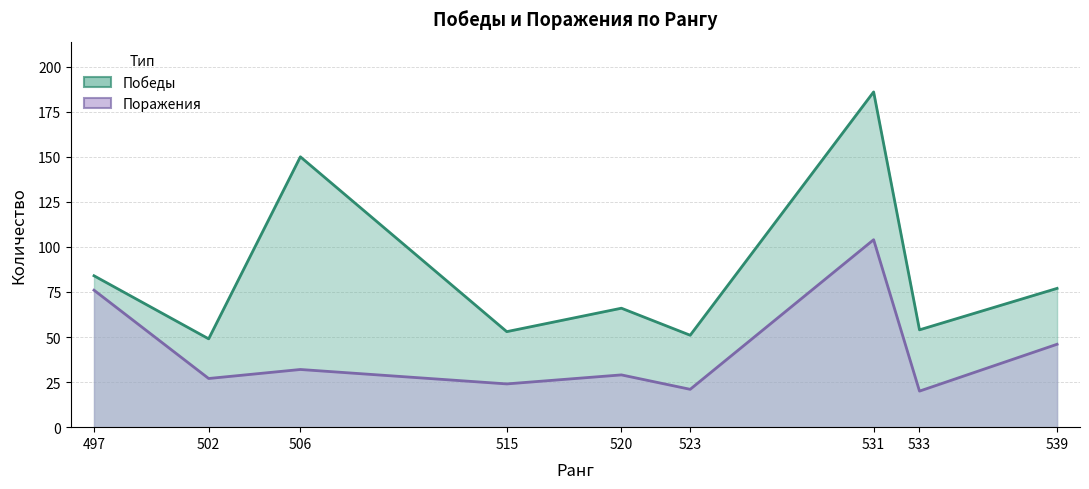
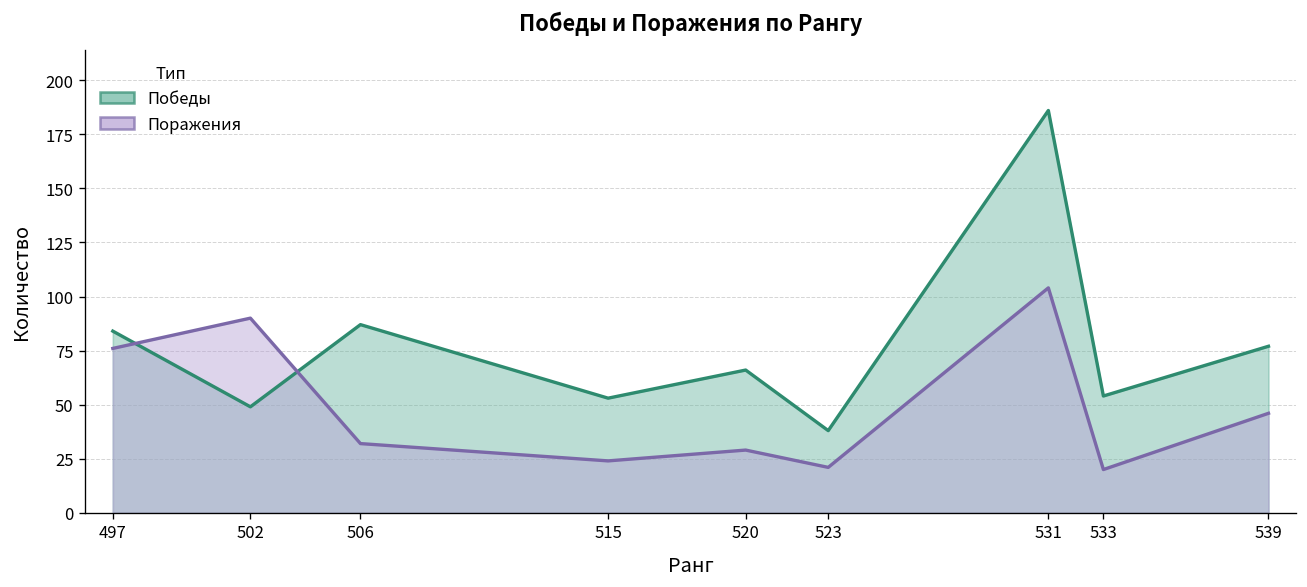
  {
    "Победы": {
      "497": 84,
      "502": 49,
-     "506": 150,
+     "506": 87,
      "515": 53,
      "520": 66,
-     "523": 51,
+     "523": 38,
      "531": 186,
      "533": 54,
      "539": 77
    },
    "Поражения": {
      "497": 76,
-     "502": 27,
+     "502": 90,
      "506": 32,
      "515": 24,
      "520": 29,
      "523": 21,
      "531": 104,
      "533": 20,
      "539": 46
    }
  }
